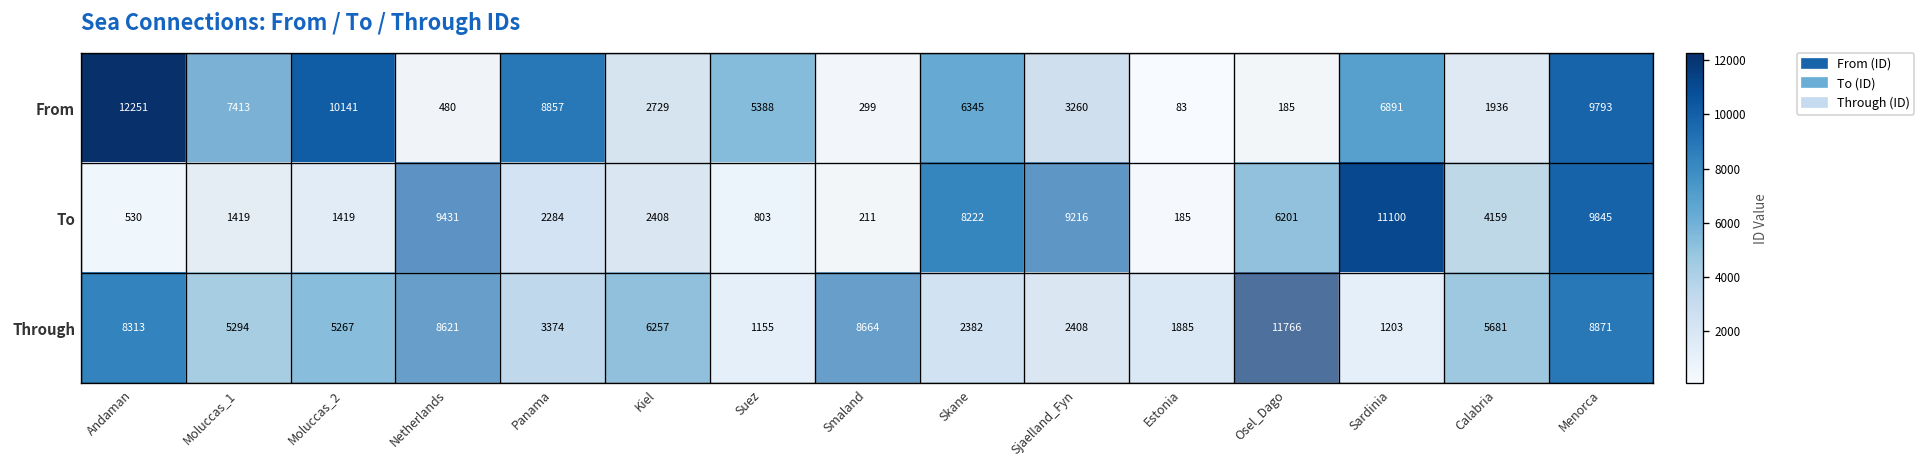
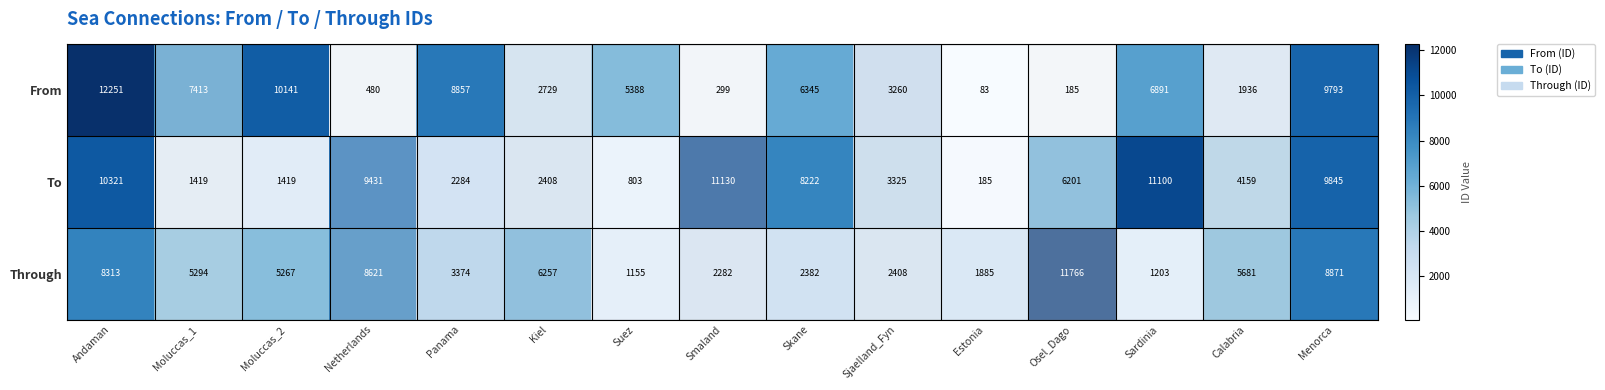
  {
    "From": {
      "Andaman": 12251,
      "Moluccas_1": 7413,
      "Moluccas_2": 10141,
      "Netherlands": 480,
      "Panama": 8857,
      "Kiel": 2729,
      "Suez": 5388,
      "Smaland": 299,
      "Skane": 6345,
      "Sjaelland_Fyn": 3260,
      "Estonia": 83,
      "Osel_Dago": 185,
      "Sardinia": 6891,
      "Calabria": 1936,
      "Menorca": 9793
    },
    "To": {
-     "Andaman": 530,
+     "Andaman": 10321,
      "Moluccas_1": 1419,
      "Moluccas_2": 1419,
      "Netherlands": 9431,
      "Panama": 2284,
      "Kiel": 2408,
      "Suez": 803,
-     "Smaland": 211,
+     "Smaland": 11130,
      "Skane": 8222,
-     "Sjaelland_Fyn": 9216,
+     "Sjaelland_Fyn": 3325,
      "Estonia": 185,
      "Osel_Dago": 6201,
      "Sardinia": 11100,
      "Calabria": 4159,
      "Menorca": 9845
    },
    "Through": {
      "Andaman": 8313,
      "Moluccas_1": 5294,
      "Moluccas_2": 5267,
      "Netherlands": 8621,
      "Panama": 3374,
      "Kiel": 6257,
      "Suez": 1155,
-     "Smaland": 8664,
+     "Smaland": 2282,
      "Skane": 2382,
      "Sjaelland_Fyn": 2408,
      "Estonia": 1885,
      "Osel_Dago": 11766,
      "Sardinia": 1203,
      "Calabria": 5681,
      "Menorca": 8871
    }
  }
